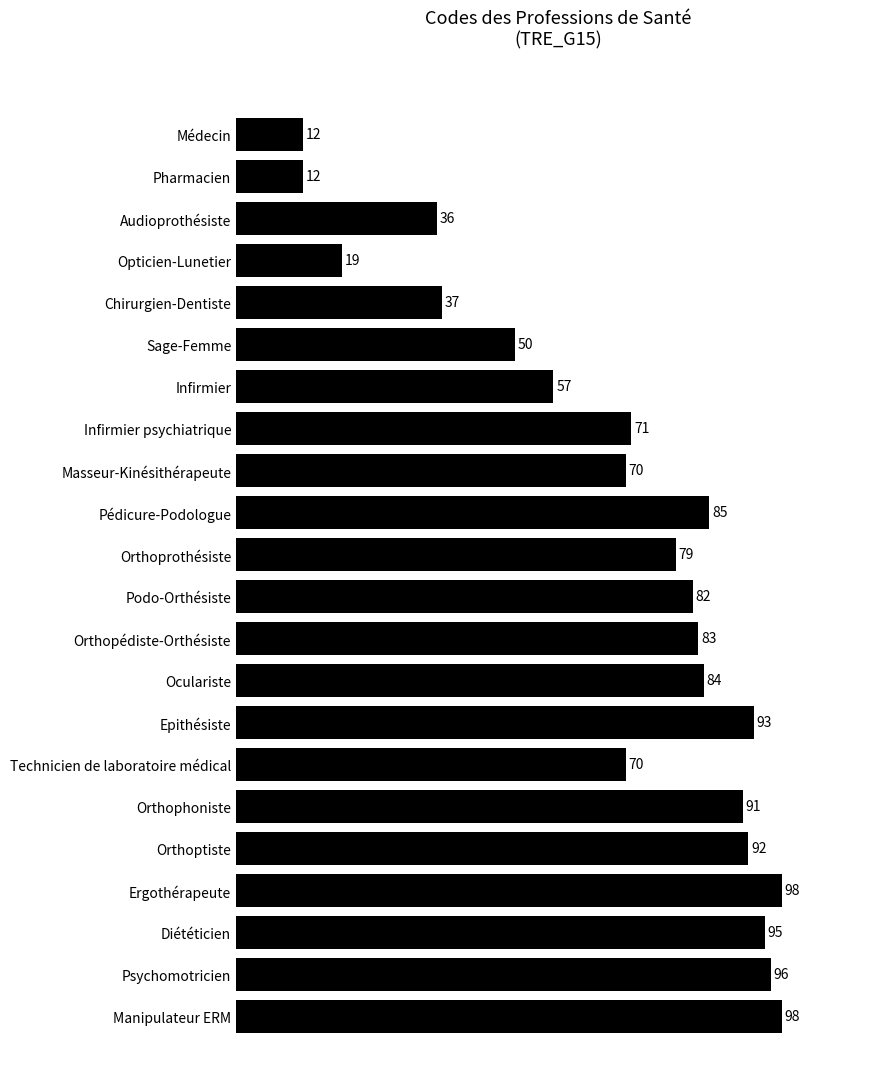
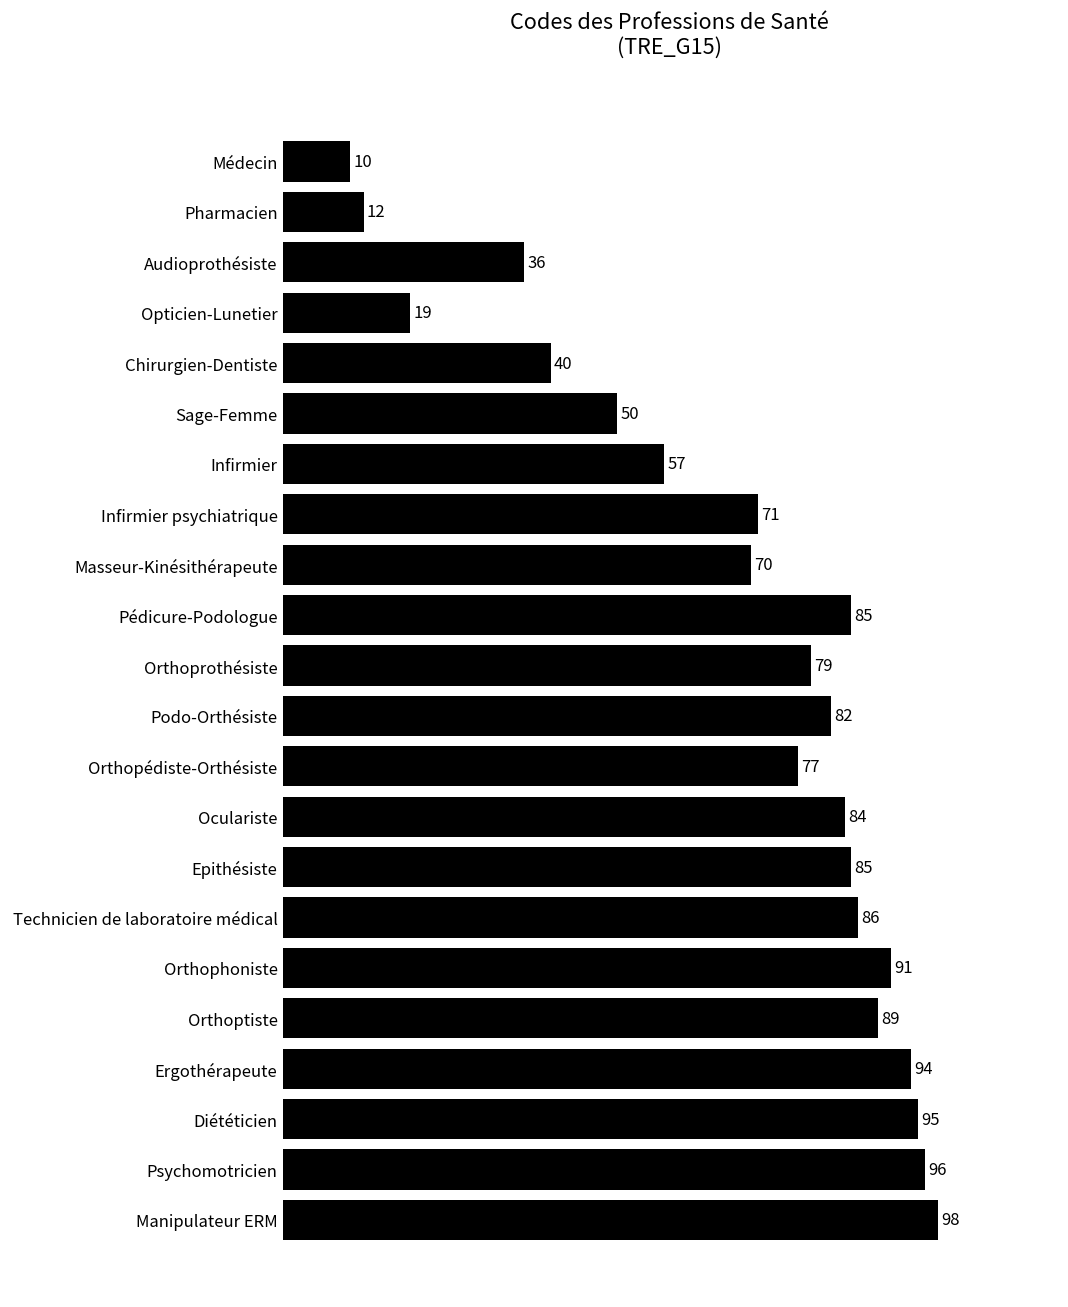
  {
-   "Médecin": 12,
+   "Médecin": 10,
    "Pharmacien": 12,
    "Audioprothésiste": 36,
    "Opticien-Lunetier": 19,
-   "Chirurgien-Dentiste": 37,
+   "Chirurgien-Dentiste": 40,
    "Sage-Femme": 50,
    "Infirmier": 57,
    "Infirmier psychiatrique": 71,
    "Masseur-Kinésithérapeute": 70,
    "Pédicure-Podologue": 85,
    "Orthoprothésiste": 79,
    "Podo-Orthésiste": 82,
-   "Orthopédiste-Orthésiste": 83,
+   "Orthopédiste-Orthésiste": 77,
    "Oculariste": 84,
-   "Epithésiste": 93,
-   "Technicien de laboratoire médical": 70,
+   "Epithésiste": 85,
+   "Technicien de laboratoire médical": 86,
    "Orthophoniste": 91,
-   "Orthoptiste": 92,
-   "Ergothérapeute": 98,
+   "Orthoptiste": 89,
+   "Ergothérapeute": 94,
    "Diététicien": 95,
    "Psychomotricien": 96,
    "Manipulateur ERM": 98
  }
